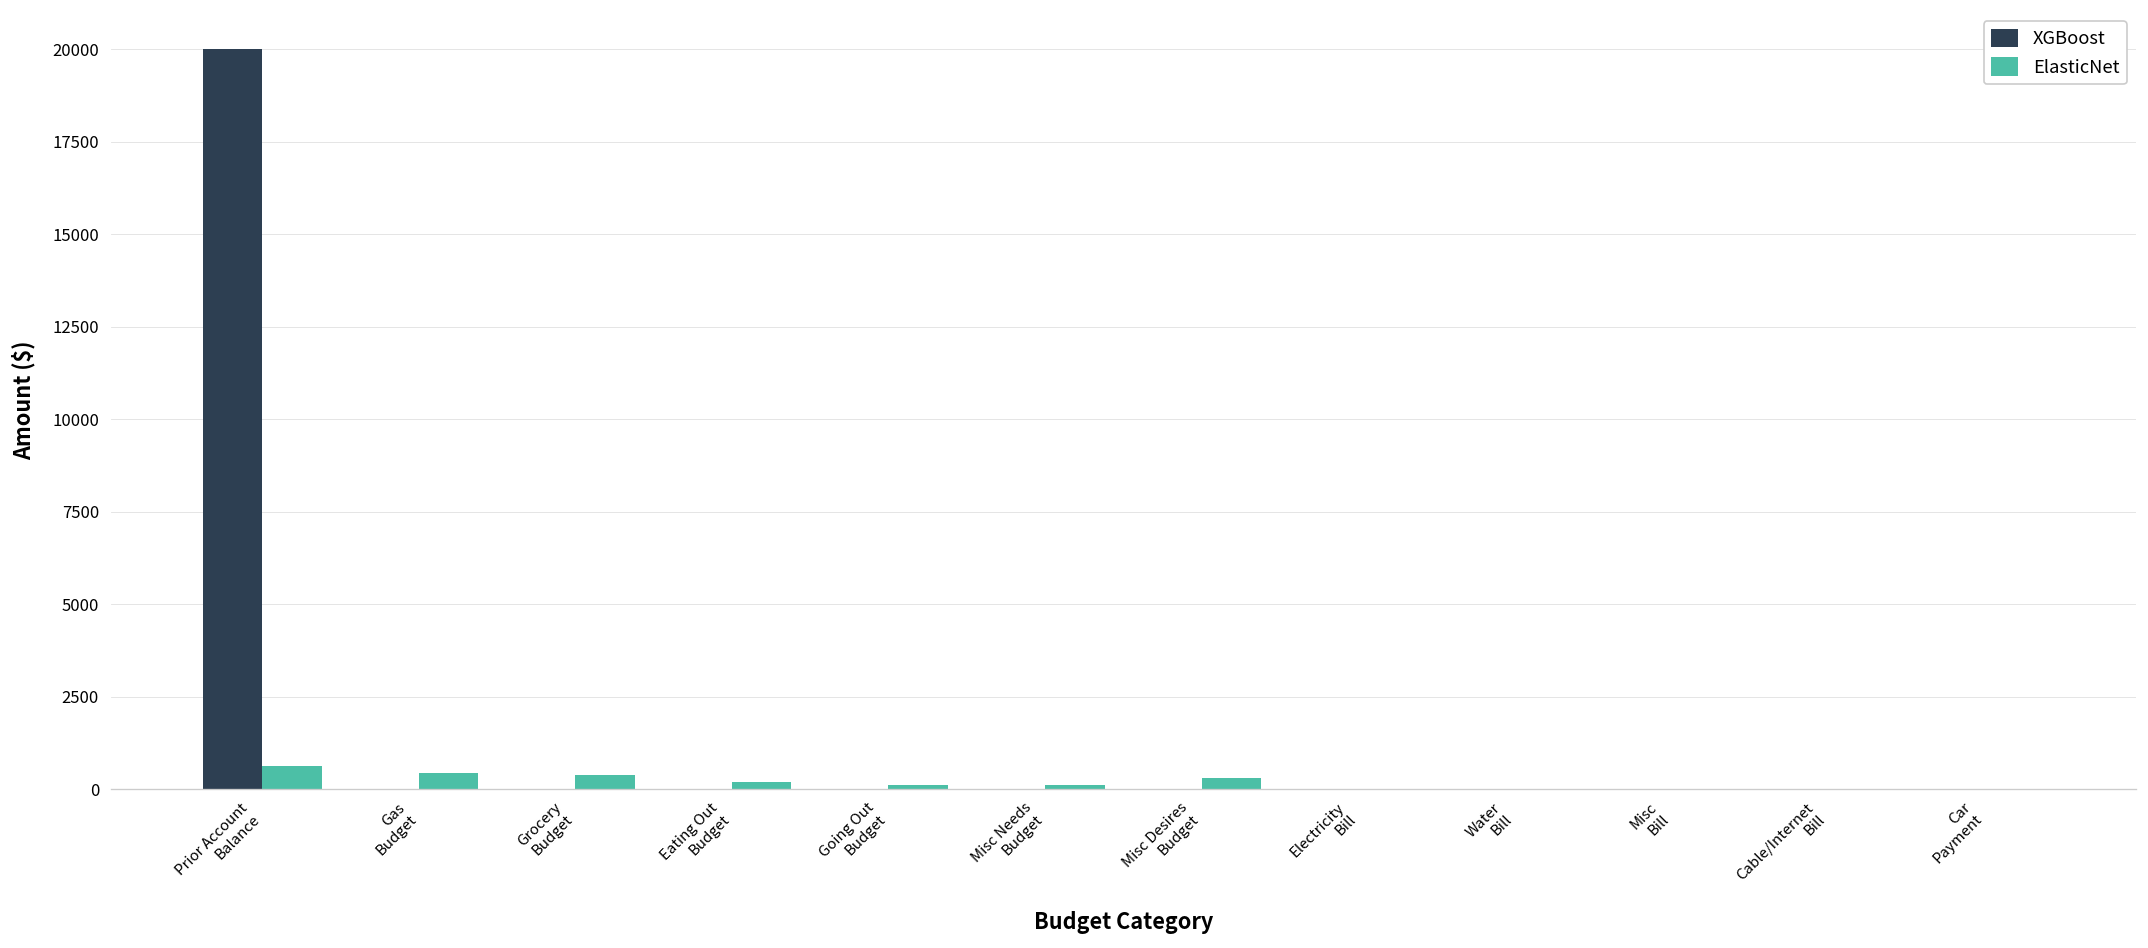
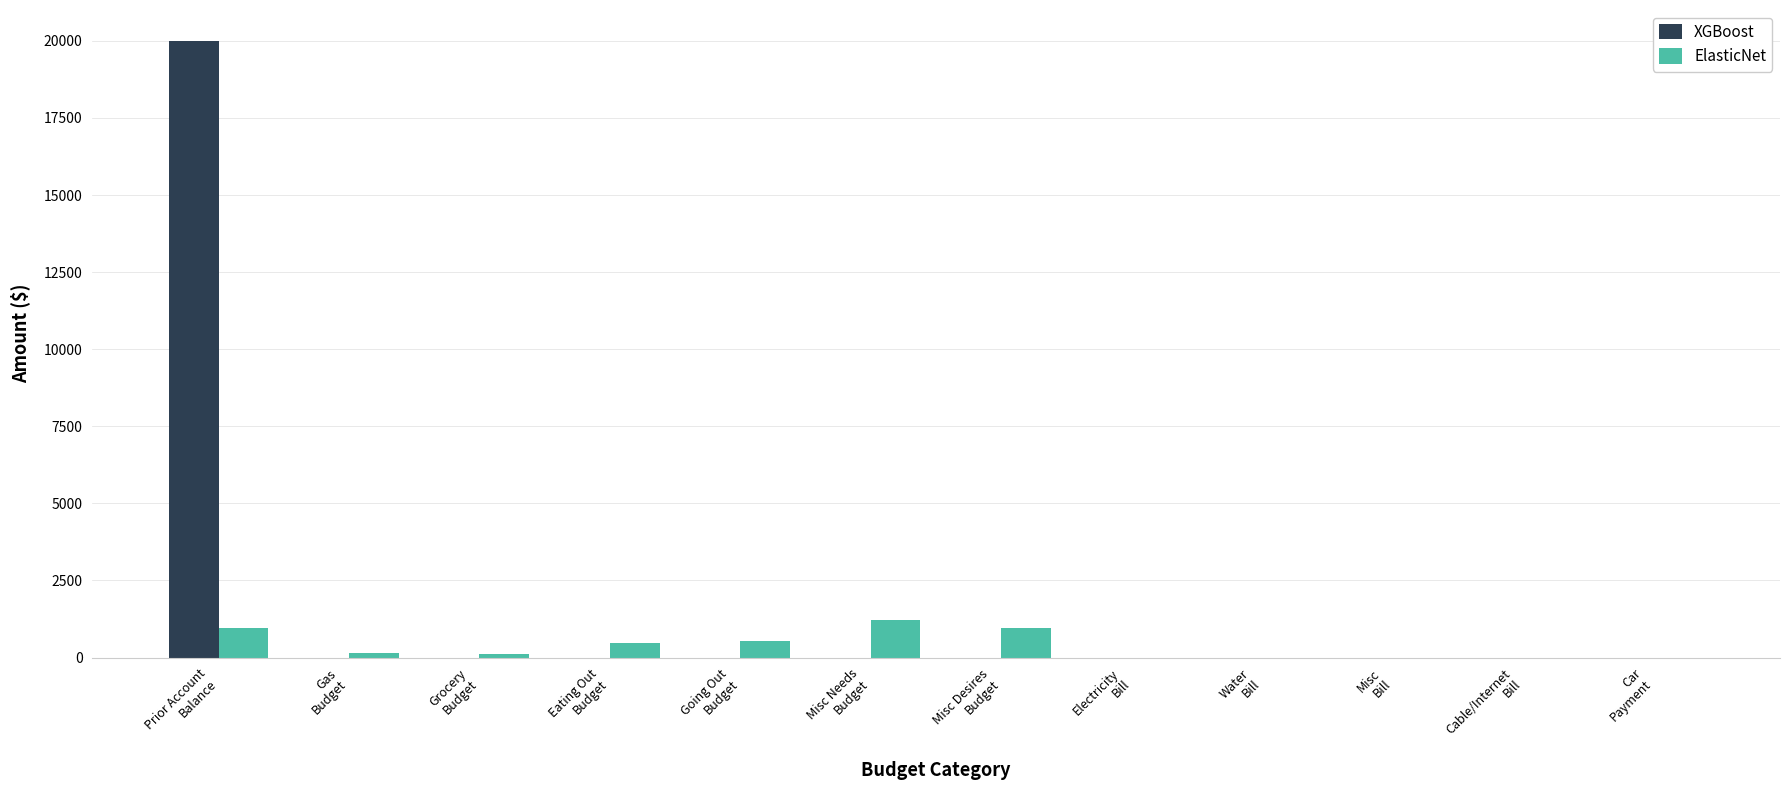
  {
    "XGBoost": {
      "Prior Account Balance": 20000,
      "Gas Budget": 0,
      "Grocery Budget": 0,
      "Eating Out Budget": 0,
      "Going Out Budget": 0,
      "Misc Needs Budget": 0,
      "Misc Desires Budget": 0,
      "Electricity Bill": 0,
      "Water Bill": 0,
      "Misc Bill": 0,
      "Cable/Internet Bill": 0,
      "Car Payment": 0
    },
    "ElasticNet": {
-     "Prior Account Balance": 600,
-     "Gas Budget": 400,
-     "Grocery Budget": 400,
-     "Eating Out Budget": 200,
-     "Going Out Budget": 100,
-     "Misc Needs Budget": 100,
-     "Misc Desires Budget": 300,
+     "Prior Account Balance": 1000,
+     "Gas Budget": 200,
+     "Grocery Budget": 100,
+     "Eating Out Budget": 500,
+     "Going Out Budget": 600,
+     "Misc Needs Budget": 1200,
+     "Misc Desires Budget": 1000,
      "Electricity Bill": 0,
      "Water Bill": 0,
      "Misc Bill": 0,
      "Cable/Internet Bill": 0,
      "Car Payment": 0
    }
  }
